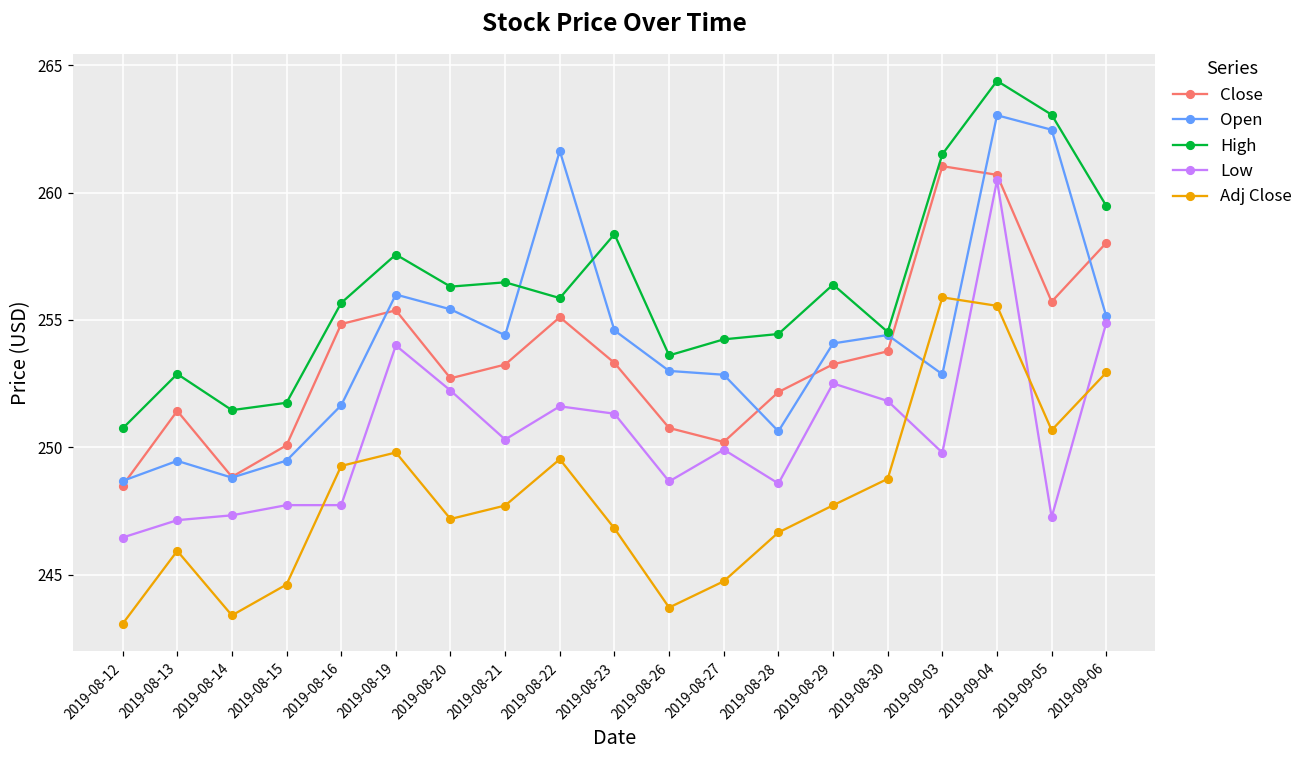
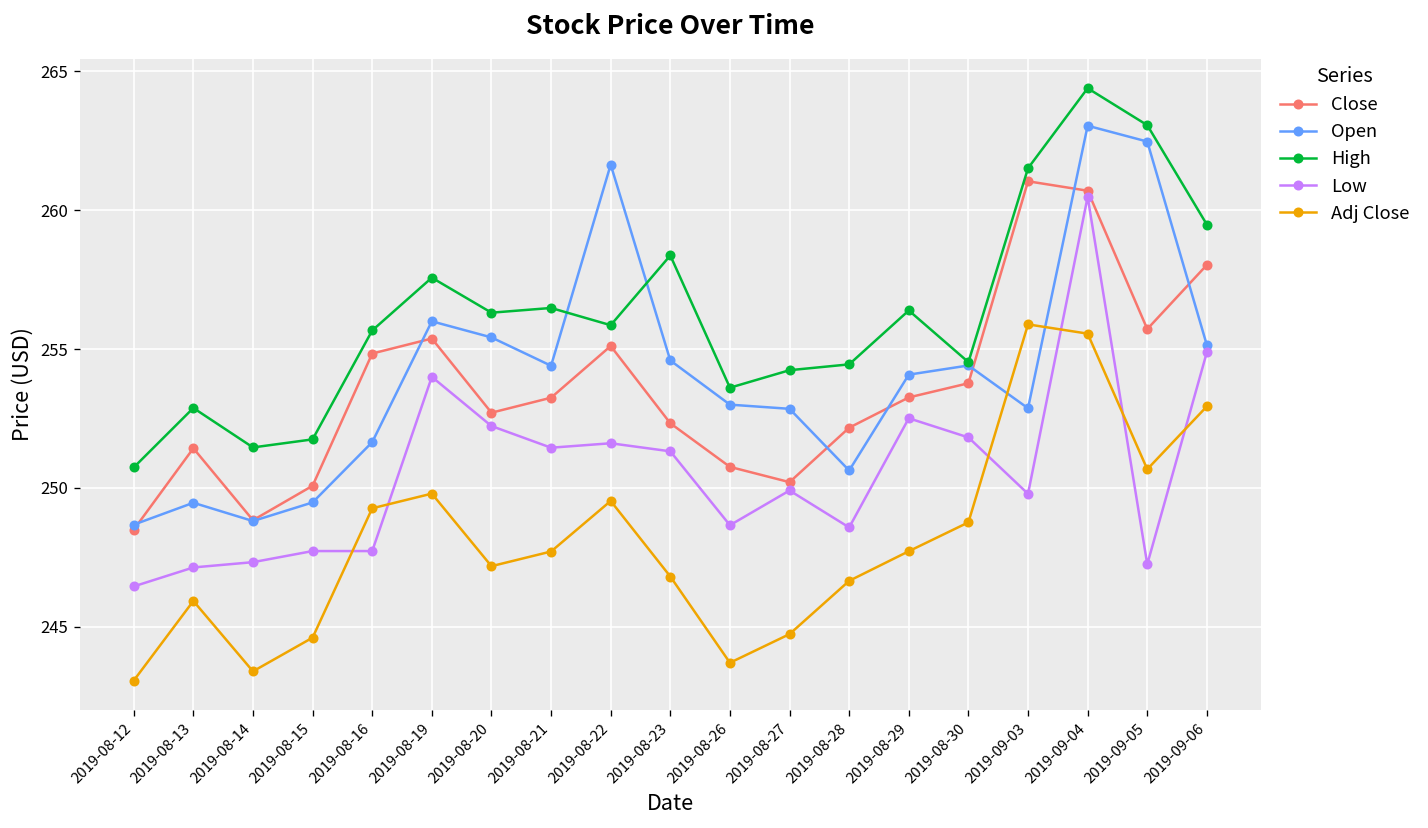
  {
    "Close": {
      "2019-08-12": 248.5,
      "2019-08-13": 251.4,
      "2019-08-15": 250.1,
      "2019-08-16": 254.8,
      "2019-08-19": 255.4,
      "2019-08-20": 252.7,
      "2019-08-21": 253.3,
      "2019-08-22": 255.1,
-     "2019-08-23": 253.3,
+     "2019-08-23": 252.3,
      "2019-08-26": 250.8,
      "2019-08-27": 250.2,
      "2019-08-28": 252.2,
      "2019-08-29": 253.3,
      "2019-08-30": 253.8,
      "2019-09-03": 261.0,
      "2019-09-04": 260.7,
      "2019-09-05": 255.7,
      "2019-09-06": 258.0
    },
    "Open": {
      "2019-08-12": 248.7,
      "2019-08-13": 249.5,
      "2019-08-15": 249.5,
      "2019-08-16": 251.6,
      "2019-08-19": 256.0,
      "2019-08-20": 255.4,
      "2019-08-21": 254.4,
      "2019-08-22": 261.6,
      "2019-08-23": 254.6,
      "2019-08-26": 253.0,
      "2019-08-27": 252.9,
      "2019-08-28": 250.6,
      "2019-08-29": 254.1,
      "2019-08-30": 254.4,
      "2019-09-03": 252.9,
      "2019-09-04": 263.0,
      "2019-09-05": 262.5,
      "2019-09-06": 255.1
    },
    "High": {
      "2019-08-12": 250.7,
      "2019-08-13": 252.9,
      "2019-08-14": 251.5,
      "2019-08-15": 251.8,
      "2019-08-16": 255.7,
      "2019-08-19": 257.6,
      "2019-08-20": 256.3,
      "2019-08-21": 256.5,
      "2019-08-22": 255.9,
      "2019-08-23": 258.4,
      "2019-08-26": 253.6,
      "2019-08-27": 254.2,
      "2019-08-28": 254.4,
      "2019-08-29": 256.4,
      "2019-08-30": 254.5,
      "2019-09-03": 261.5,
      "2019-09-04": 264.4,
      "2019-09-05": 263.1,
      "2019-09-06": 259.5
    },
    "Low": {
      "2019-08-12": 246.5,
      "2019-08-13": 247.1,
      "2019-08-14": 247.3,
      "2019-08-15": 247.7,
      "2019-08-16": 247.7,
      "2019-08-19": 254.0,
      "2019-08-20": 252.2,
-     "2019-08-21": 250.3,
+     "2019-08-21": 251.4,
      "2019-08-22": 251.6,
      "2019-08-23": 251.3,
      "2019-08-26": 248.7,
      "2019-08-27": 249.9,
      "2019-08-28": 248.6,
      "2019-08-29": 252.5,
      "2019-08-30": 251.8,
      "2019-09-03": 249.8,
      "2019-09-04": 260.5,
      "2019-09-05": 247.3,
      "2019-09-06": 254.9
    },
    "Adj Close": {
      "2019-08-12": 243.1,
      "2019-08-13": 245.9,
      "2019-08-14": 243.4,
      "2019-08-15": 244.6,
      "2019-08-16": 249.3,
      "2019-08-19": 249.8,
      "2019-08-20": 247.2,
      "2019-08-21": 247.7,
      "2019-08-22": 249.5,
      "2019-08-23": 246.8,
      "2019-08-26": 243.7,
      "2019-08-27": 244.7,
      "2019-08-28": 246.7,
      "2019-08-29": 247.7,
      "2019-08-30": 248.8,
      "2019-09-03": 255.9,
      "2019-09-04": 255.6,
      "2019-09-05": 250.7,
      "2019-09-06": 252.9
    }
  }
